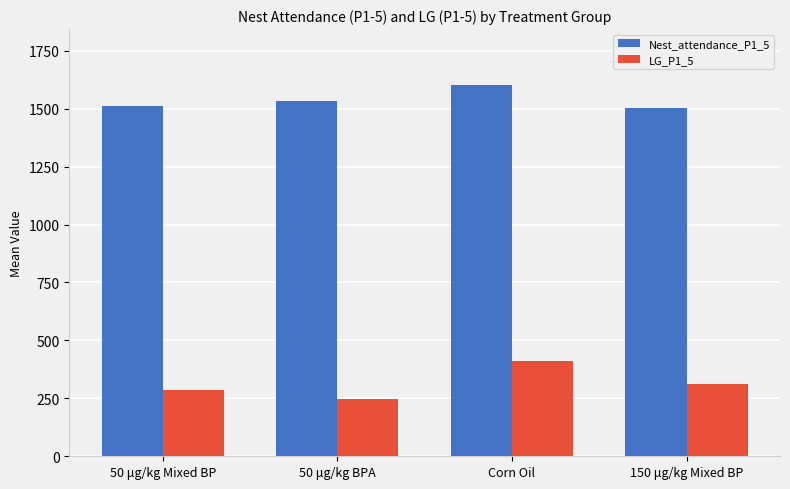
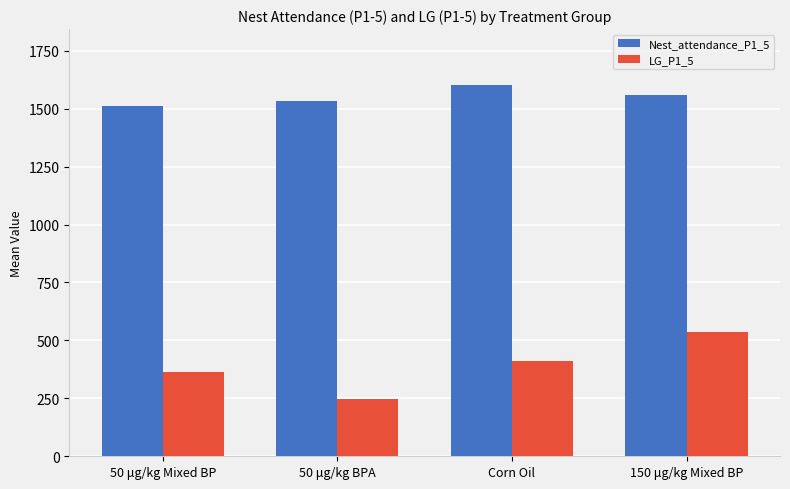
  {
    "Nest_attendance_P1_5": {
      "50 μg/kg Mixed BP": 1510,
      "50 μg/kg BPA": 1530,
      "Corn Oil": 1600,
-     "150 μg/kg Mixed BP": 1500
+     "150 μg/kg Mixed BP": 1560
    },
    "LG_P1_5": {
-     "50 μg/kg Mixed BP": 290,
+     "50 μg/kg Mixed BP": 360,
      "50 μg/kg BPA": 250,
      "Corn Oil": 410,
-     "150 μg/kg Mixed BP": 310
+     "150 μg/kg Mixed BP": 530
    }
  }
